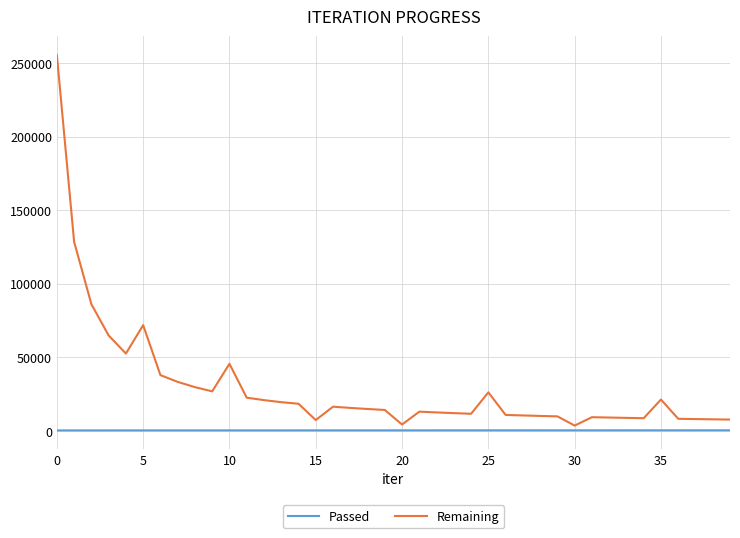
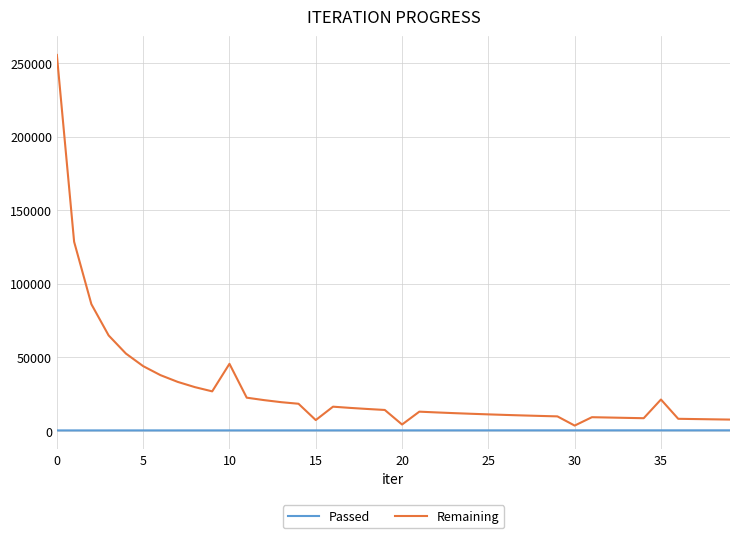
  {
    "Passed": {
      "0": 0,
      "5": 0,
      "10": 0,
      "15": 0,
      "20": 0,
      "25": 0,
      "30": 0,
      "35": 0
    },
    "Remaining": {
      "0": 255000,
-     "5": 72000,
+     "5": 44000,
      "10": 46000,
      "15": 7000,
      "20": 4000,
-     "25": 26000,
+     "25": 11000,
      "30": 4000,
      "35": 21000
    }
  }
